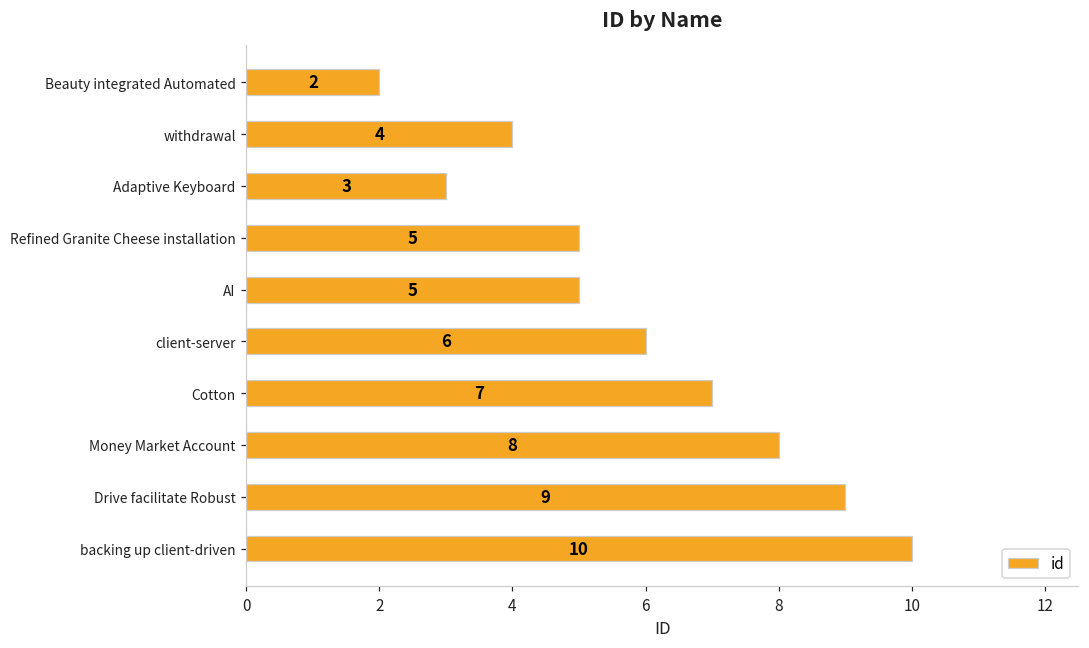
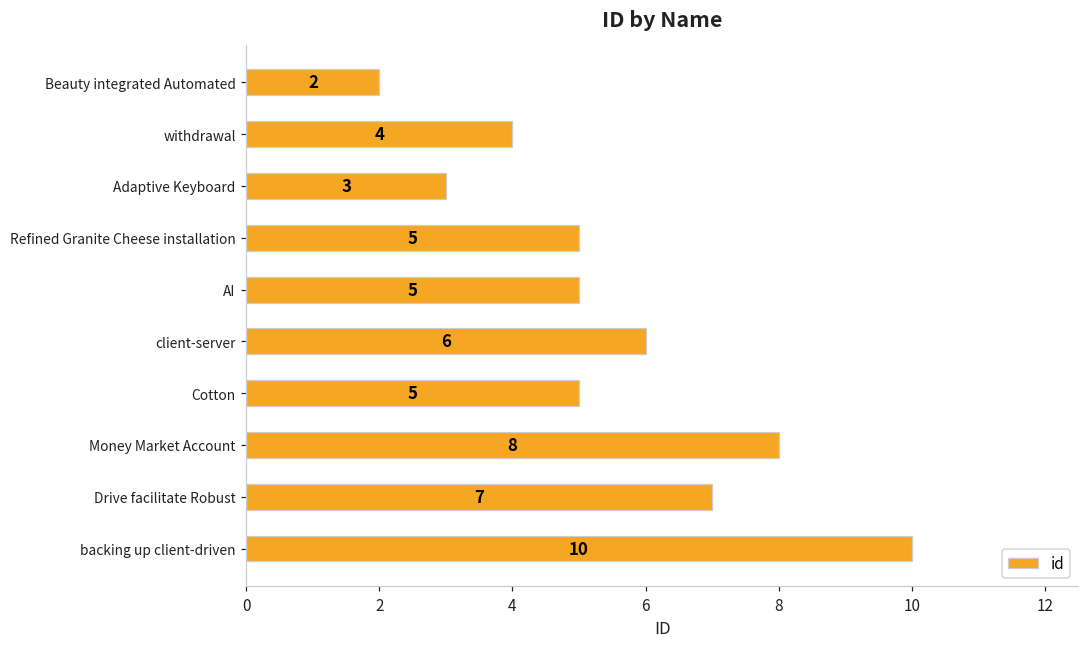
  {
    "Beauty integrated Automated": 2,
    "withdrawal": 4,
    "Adaptive Keyboard": 3,
    "Refined Granite Cheese installation": 5,
    "AI": 5,
    "client-server": 6,
-   "Cotton": 7,
+   "Cotton": 5,
    "Money Market Account": 8,
-   "Drive facilitate Robust": 9,
+   "Drive facilitate Robust": 7,
    "backing up client-driven": 10
  }
